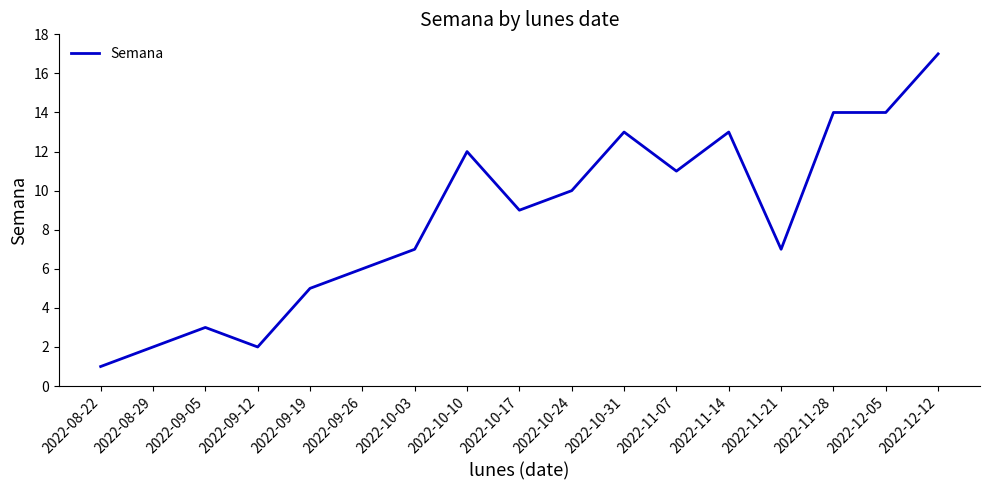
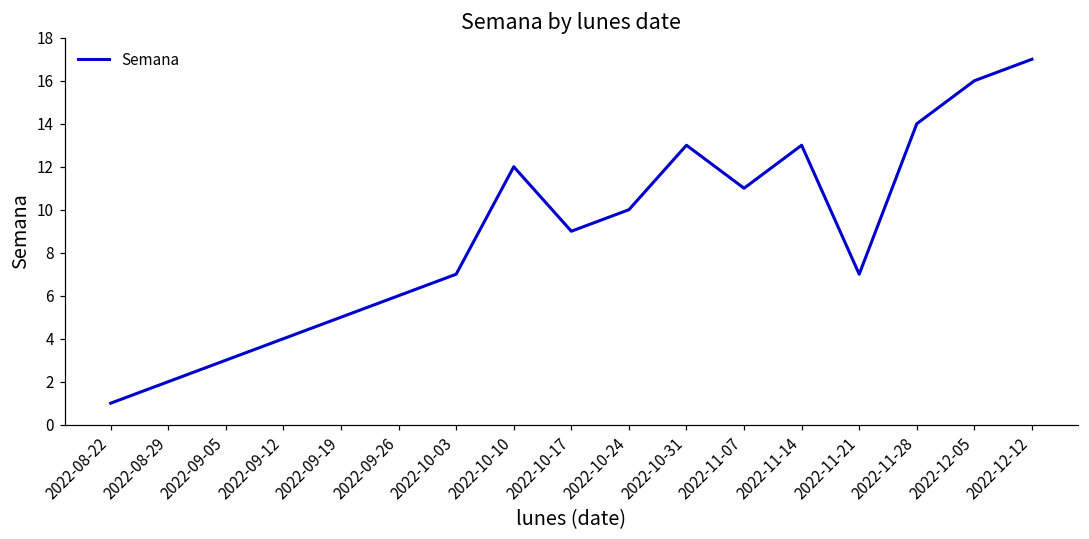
  {
    "2022-08-22": 1,
    "2022-08-29": 2,
    "2022-09-05": 3,
-   "2022-09-12": 2,
+   "2022-09-12": 4,
    "2022-09-19": 5,
    "2022-09-26": 6,
    "2022-10-03": 7,
    "2022-10-10": 12,
    "2022-10-17": 9,
    "2022-10-24": 10,
    "2022-10-31": 13,
    "2022-11-07": 11,
    "2022-11-14": 13,
    "2022-11-21": 7,
    "2022-11-28": 14,
-   "2022-12-05": 14,
+   "2022-12-05": 16,
    "2022-12-12": 17
  }
